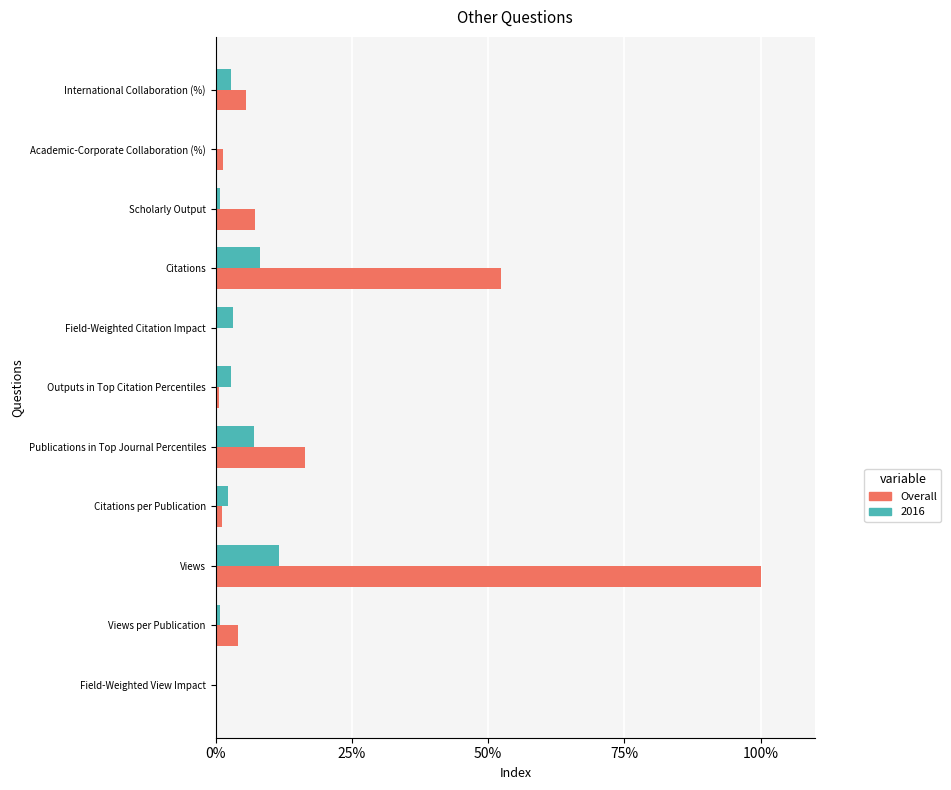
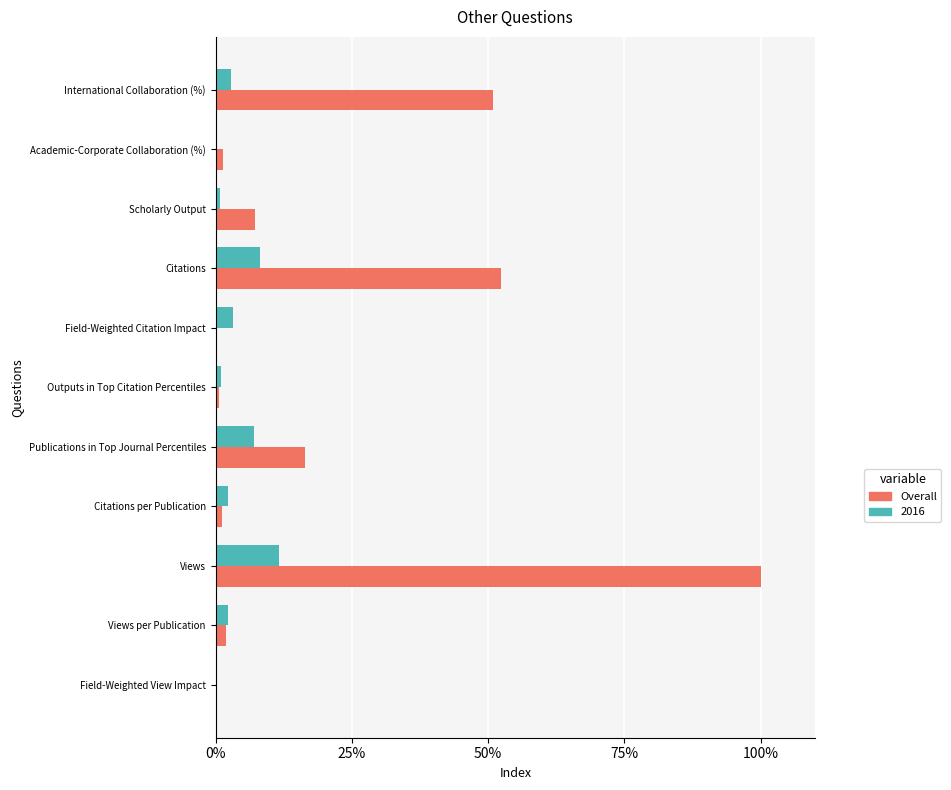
  {
    "Overall": {
-     "International Collaboration (%)": "6%",
+     "International Collaboration (%)": "51%",
      "Academic-Corporate Collaboration (%)": "1%",
      "Scholarly Output": "7%",
      "Citations": "52%",
      "Outputs in Top Citation Percentiles": "1%",
      "Publications in Top Journal Percentiles": "16%",
      "Citations per Publication": "1%",
      "Views": "100%",
-     "Views per Publication": "4%"
+     "Views per Publication": "2%"
    },
    "2016": {
      "International Collaboration (%)": "3%",
      "Academic-Corporate Collaboration (%)": "0%",
      "Scholarly Output": "1%",
      "Citations": "8%",
      "Field-Weighted Citation Impact": "3%",
-     "Outputs in Top Citation Percentiles": "3%",
+     "Outputs in Top Citation Percentiles": "1%",
      "Publications in Top Journal Percentiles": "7%",
      "Citations per Publication": "2%",
      "Views": "12%",
-     "Views per Publication": "1%"
+     "Views per Publication": "2%"
    }
  }
